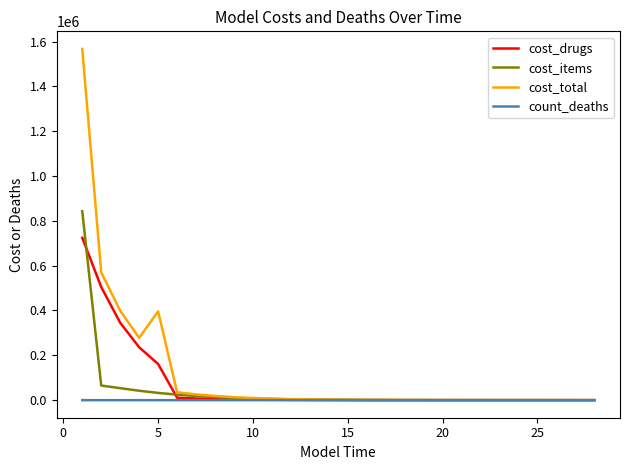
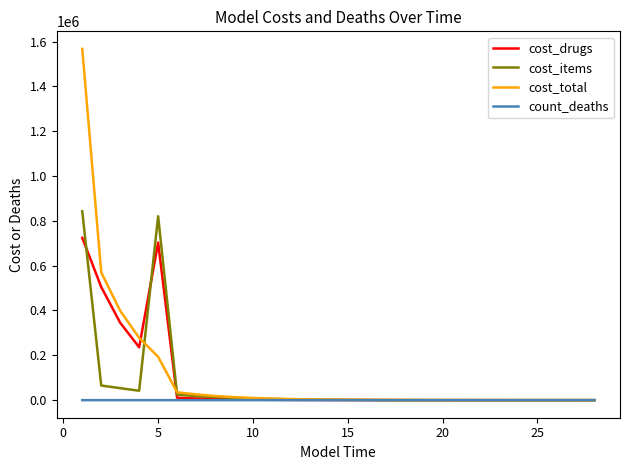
  {
    "cost_drugs": {
-     "5": 160000
+     "5": 700000
    },
    "cost_items": {
-     "5": 30000
+     "5": 820000
    },
    "cost_total": {
-     "5": 400000
+     "5": 190000
    },
    "count_deaths": {
      "5": 0
    }
  }
